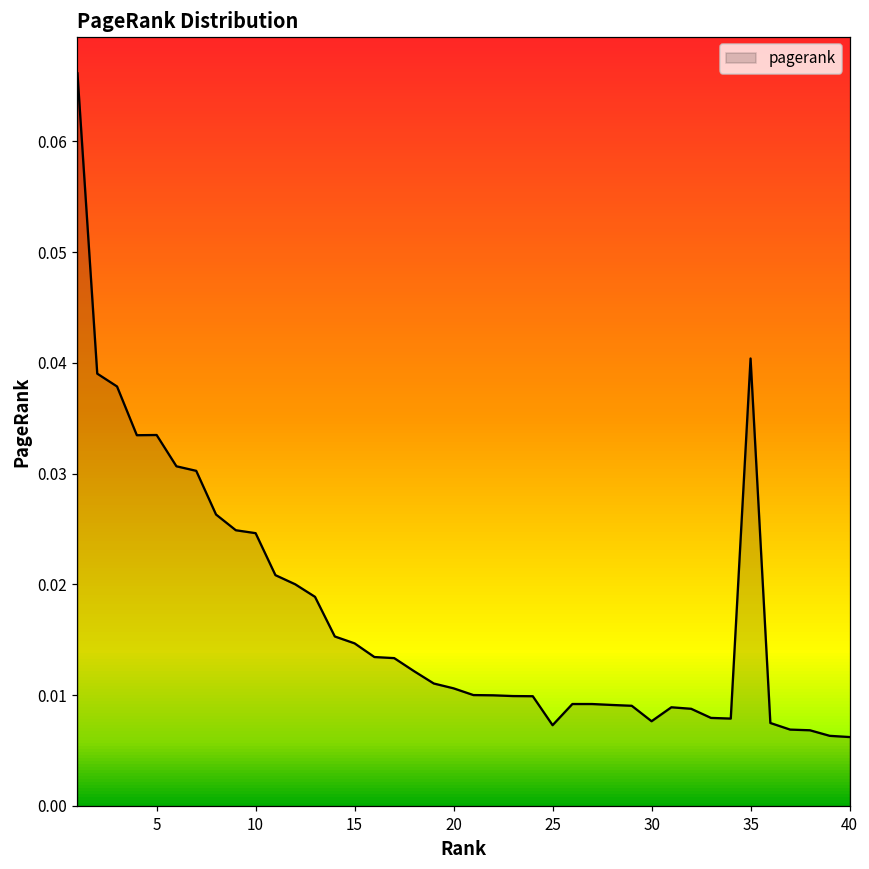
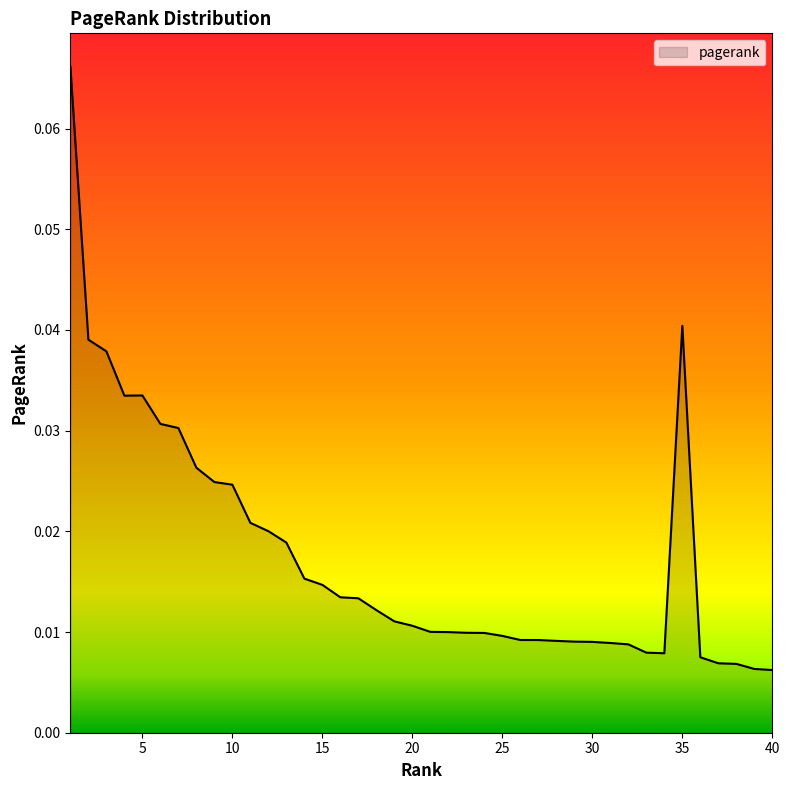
  {
    "5": 0.0335,
    "10": 0.0246,
    "15": 0.0147,
    "20": 0.0106,
-   "25": 0.0073,
-   "30": 0.0077,
+   "25": 0.0096,
+   "30": 0.0090,
    "35": 0.0404,
    "40": 0.0062
  }
